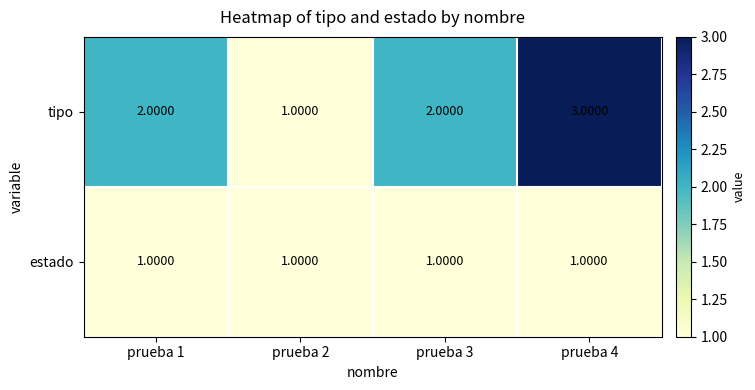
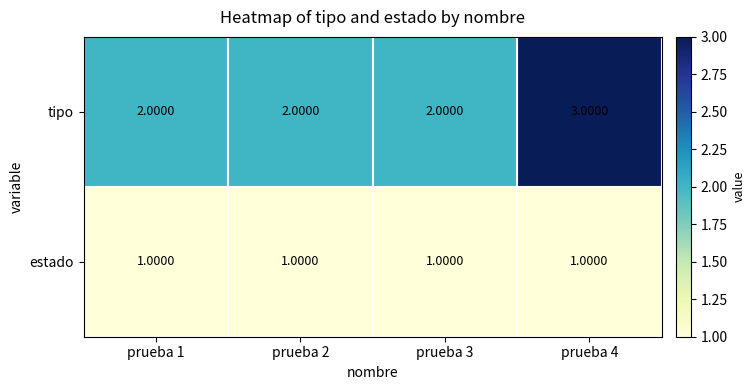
  {
    "tipo": {
      "prueba 1": 2.0000,
-     "prueba 2": 1.0000,
+     "prueba 2": 2.0000,
      "prueba 3": 2.0000,
      "prueba 4": 3.0000
    },
    "estado": {
      "prueba 1": 1.0000,
      "prueba 2": 1.0000,
      "prueba 3": 1.0000,
      "prueba 4": 1.0000
    }
  }
